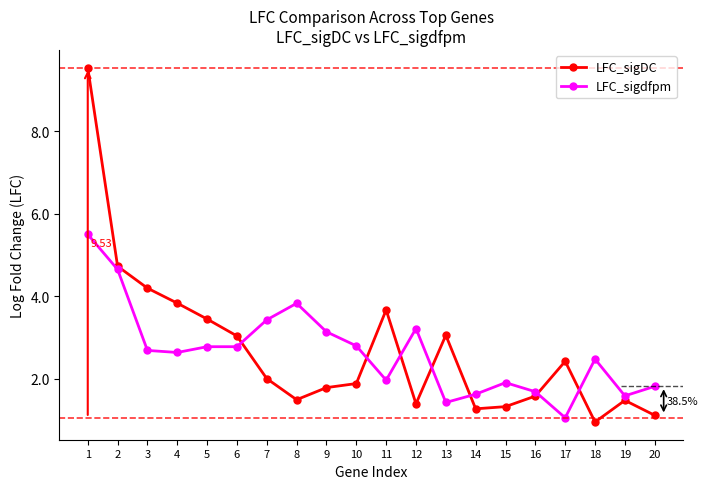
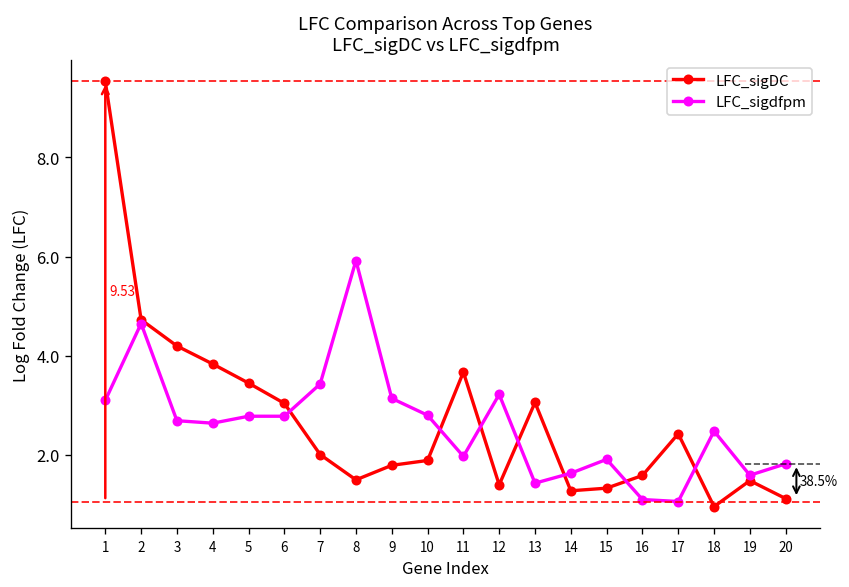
  {
    "LFC_sigDC": {
      "1": 9.5,
      "3": 4.2,
      "4": 3.8,
      "5": 3.4,
      "6": 3.0,
      "7": 2.0,
      "8": 1.5,
      "9": 1.8,
      "10": 1.9,
      "11": 3.7,
      "12": 1.4,
      "13": 3.1,
      "14": 1.3,
      "15": 1.3,
      "16": 1.6,
      "17": 2.4,
      "18": 1.0,
      "19": 1.5
    },
    "LFC_sigdfpm": {
-     "1": 5.5,
+     "1": 3.1,
      "2": 4.7,
      "3": 2.7,
      "4": 2.6,
      "5": 2.8,
      "6": 2.8,
      "7": 3.4,
-     "8": 3.8,
+     "8": 5.9,
      "9": 3.1,
      "10": 2.8,
      "11": 2.0,
      "12": 3.2,
      "13": 1.4,
      "14": 1.6,
      "15": 1.9,
-     "16": 1.7,
+     "16": 1.1,
      "17": 1.1,
      "18": 2.5,
      "19": 1.6
    }
  }
